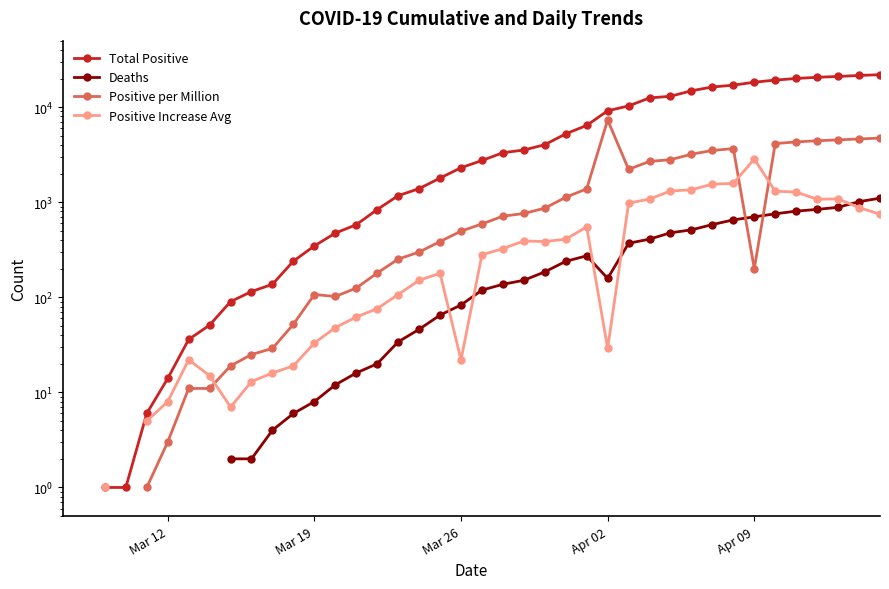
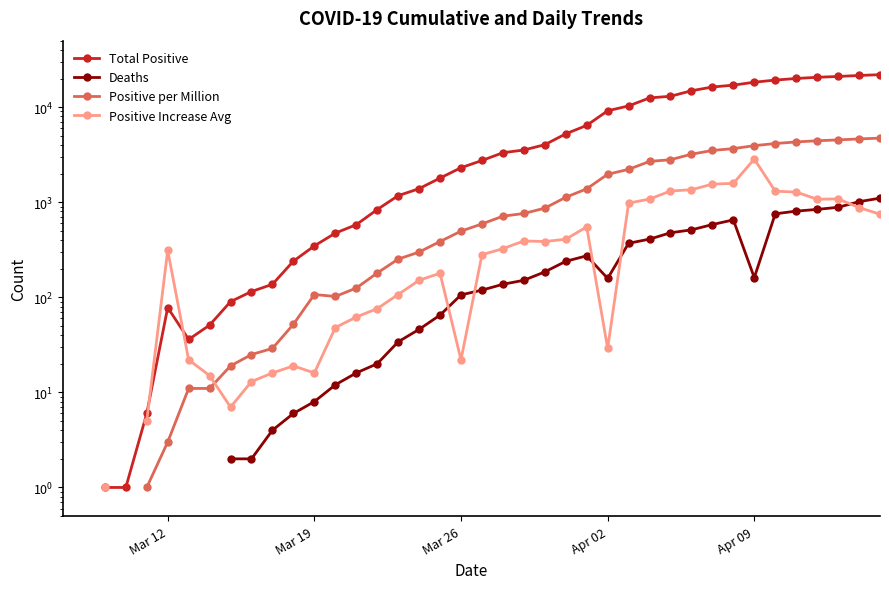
  {
    "Total Positive": {
-     "Mar 12": 14,
+     "Mar 12": 80,
      "Mar 19": 350,
      "Mar 26": 2300,
      "Apr 02": 9000,
      "Apr 09": 18000
    },
    "Deaths": {
      "Mar 19": 8,
-     "Mar 26": 80,
+     "Mar 26": 110,
      "Apr 02": 160,
-     "Apr 09": 700
+     "Apr 09": 160
    },
    "Positive per Million": {
      "Mar 12": 3,
      "Mar 19": 110,
      "Mar 26": 500,
-     "Apr 02": 7000,
-     "Apr 09": 200
+     "Apr 02": 2000,
+     "Apr 09": 3900
    },
    "Positive Increase Avg": {
-     "Mar 12": 8,
-     "Mar 19": 33,
+     "Mar 12": 310,
+     "Mar 19": 16,
      "Mar 26": 22,
      "Apr 02": 29,
      "Apr 09": 2800
    }
  }
